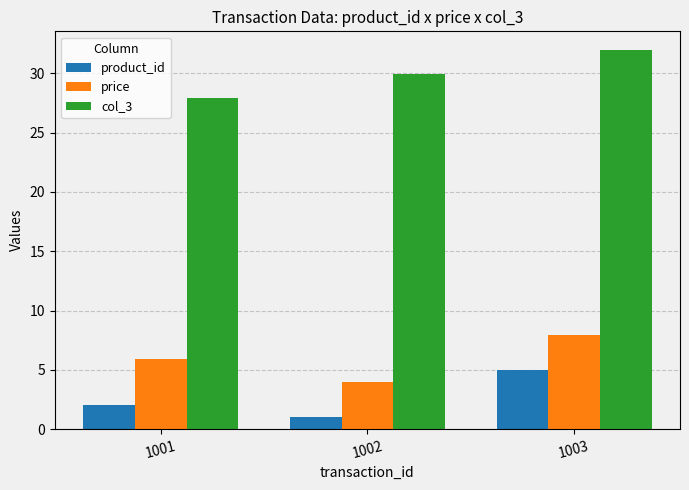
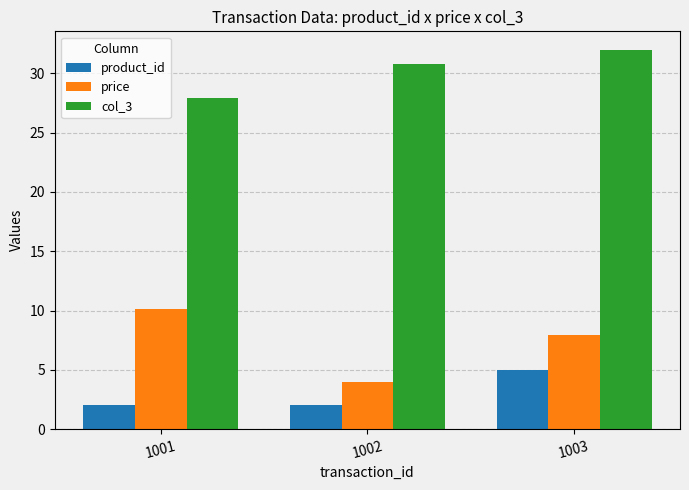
  {
    "product_id": {
      "1001": 2,
-     "1002": 1,
+     "1002": 2,
      "1003": 5
    },
    "price": {
-     "1001": 6.0,
+     "1001": 10.1,
      "1002": 4.0,
      "1003": 8.0
    },
    "col_3": {
      "1001": 28.0,
-     "1002": 30.0,
+     "1002": 30.8,
      "1003": 32.0
    }
  }
